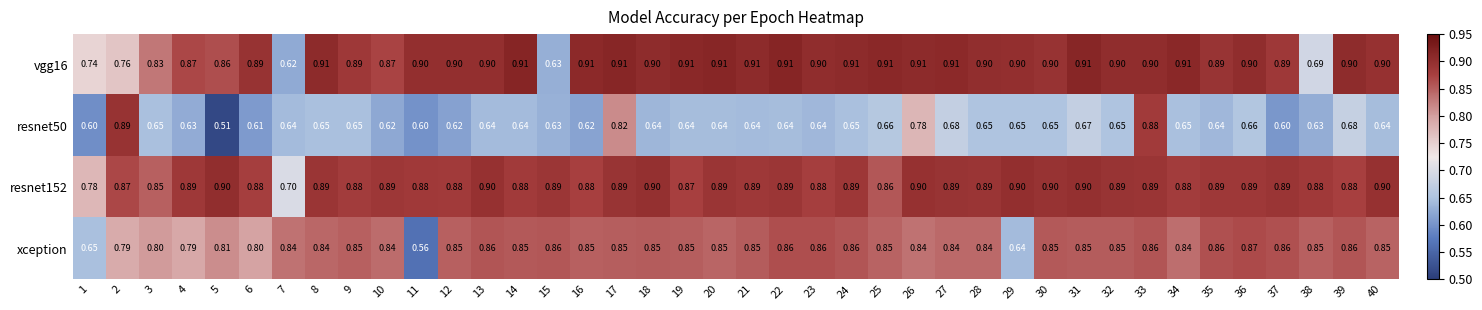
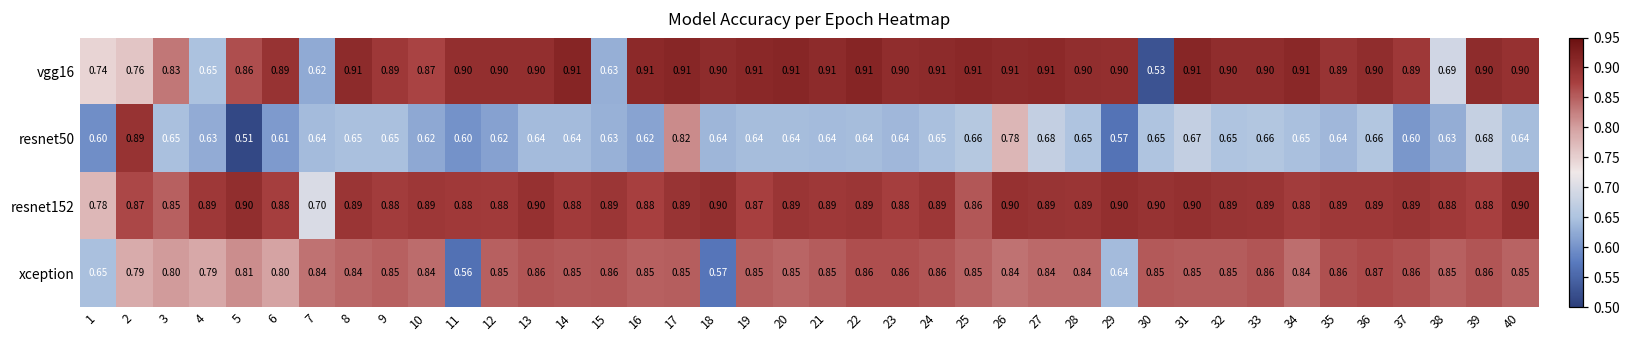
  {
    "vgg16": {
      "1": 0.74,
      "2": 0.76,
      "3": 0.83,
-     "4": 0.87,
+     "4": 0.65,
      "5": 0.86,
      "6": 0.89,
      "7": 0.62,
      "8": 0.91,
      "9": 0.89,
      "10": 0.87,
      "11": 0.90,
      "12": 0.90,
      "13": 0.90,
      "14": 0.91,
      "15": 0.63,
      "16": 0.91,
      "17": 0.91,
      "18": 0.90,
      "19": 0.91,
      "20": 0.91,
      "21": 0.91,
      "22": 0.91,
      "23": 0.90,
      "24": 0.91,
      "25": 0.91,
      "26": 0.91,
      "27": 0.91,
      "28": 0.90,
      "29": 0.90,
-     "30": 0.90,
+     "30": 0.53,
      "31": 0.91,
      "32": 0.90,
      "33": 0.90,
      "34": 0.91,
      "35": 0.89,
      "36": 0.90,
      "37": 0.89,
      "38": 0.69,
      "39": 0.90,
      "40": 0.90
    },
    "resnet50": {
      "1": 0.60,
      "2": 0.89,
      "3": 0.65,
      "4": 0.63,
      "5": 0.51,
      "6": 0.61,
      "7": 0.64,
      "8": 0.65,
      "9": 0.65,
      "10": 0.62,
      "11": 0.60,
      "12": 0.62,
      "13": 0.64,
      "14": 0.64,
      "15": 0.63,
      "16": 0.62,
      "17": 0.82,
      "18": 0.64,
      "19": 0.64,
      "20": 0.64,
      "21": 0.64,
      "22": 0.64,
      "23": 0.64,
      "24": 0.65,
      "25": 0.66,
      "26": 0.78,
      "27": 0.68,
      "28": 0.65,
-     "29": 0.65,
+     "29": 0.57,
      "30": 0.65,
      "31": 0.67,
      "32": 0.65,
-     "33": 0.88,
+     "33": 0.66,
      "34": 0.65,
      "35": 0.64,
      "36": 0.66,
      "37": 0.60,
      "38": 0.63,
      "39": 0.68,
      "40": 0.64
    },
    "resnet152": {
      "1": 0.78,
      "2": 0.87,
      "3": 0.85,
      "4": 0.89,
      "5": 0.90,
      "6": 0.88,
      "7": 0.70,
      "8": 0.89,
      "9": 0.88,
      "10": 0.89,
      "11": 0.88,
      "12": 0.88,
      "13": 0.90,
      "14": 0.88,
      "15": 0.89,
      "16": 0.88,
      "17": 0.89,
      "18": 0.90,
      "19": 0.87,
      "20": 0.89,
      "21": 0.89,
      "22": 0.89,
      "23": 0.88,
      "24": 0.89,
      "25": 0.86,
      "26": 0.90,
      "27": 0.89,
      "28": 0.89,
      "29": 0.90,
      "30": 0.90,
      "31": 0.90,
      "32": 0.89,
      "33": 0.89,
      "34": 0.88,
      "35": 0.89,
      "36": 0.89,
      "37": 0.89,
      "38": 0.88,
      "39": 0.88,
      "40": 0.90
    },
    "xception": {
      "1": 0.65,
      "2": 0.79,
      "3": 0.80,
      "4": 0.79,
      "5": 0.81,
      "6": 0.80,
      "7": 0.84,
      "8": 0.84,
      "9": 0.85,
      "10": 0.84,
      "11": 0.56,
      "12": 0.85,
      "13": 0.86,
      "14": 0.85,
      "15": 0.86,
      "16": 0.85,
      "17": 0.85,
-     "18": 0.85,
+     "18": 0.57,
      "19": 0.85,
      "20": 0.85,
      "21": 0.85,
      "22": 0.86,
      "23": 0.86,
      "24": 0.86,
      "25": 0.85,
      "26": 0.84,
      "27": 0.84,
      "28": 0.84,
      "29": 0.64,
      "30": 0.85,
      "31": 0.85,
      "32": 0.85,
      "33": 0.86,
      "34": 0.84,
      "35": 0.86,
      "36": 0.87,
      "37": 0.86,
      "38": 0.85,
      "39": 0.86,
      "40": 0.85
    }
  }
